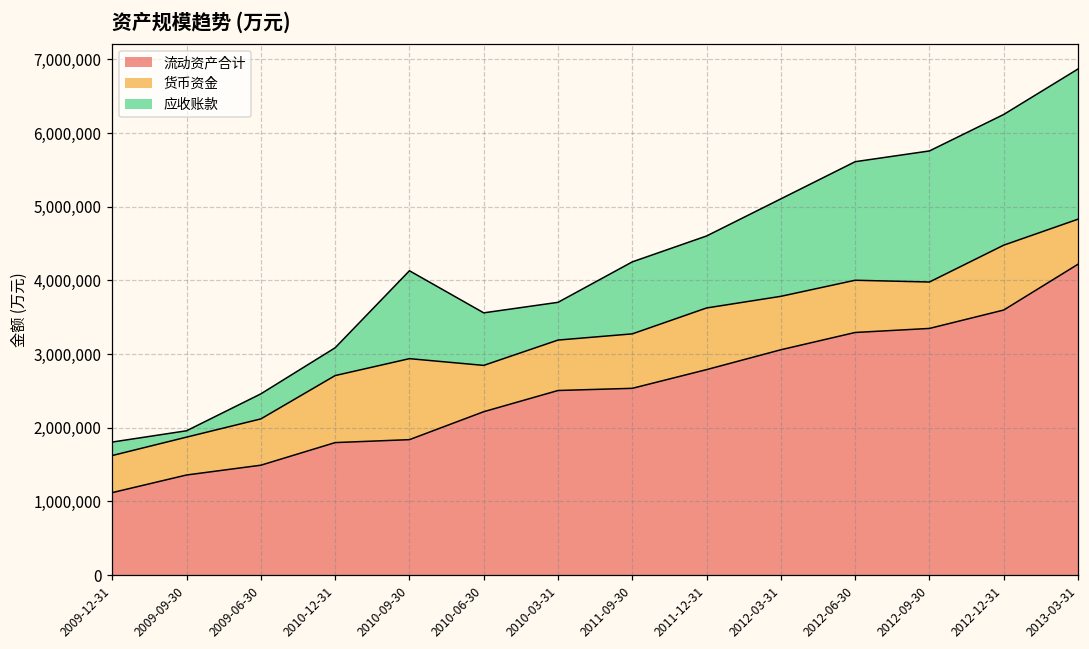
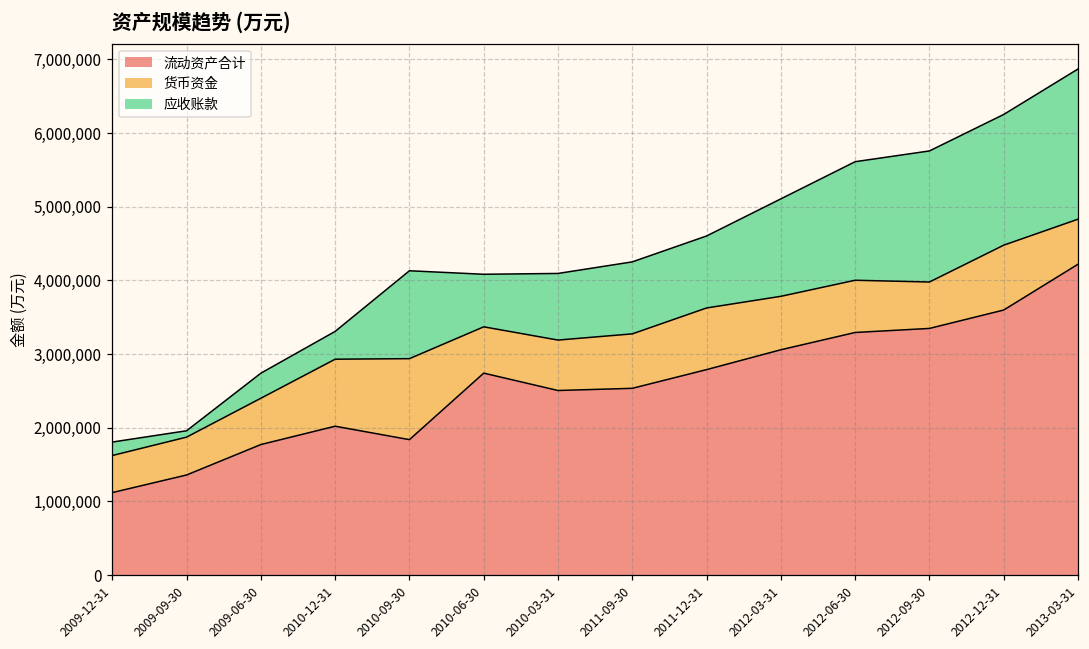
  {
    "流动资产合计": {
      "2009-12-31": "1,100,000",
      "2009-09-30": "1,400,000",
-     "2009-06-30": "1,500,000",
-     "2010-12-31": "1,800,000",
+     "2009-06-30": "1,800,000",
+     "2010-12-31": "2,000,000",
      "2010-09-30": "1,800,000",
-     "2010-06-30": "2,200,000",
+     "2010-06-30": "2,700,000",
      "2010-03-31": "2,500,000",
      "2011-09-30": "2,500,000",
      "2011-12-31": "2,800,000",
      "2012-03-31": "3,100,000",
      "2012-06-30": "3,300,000",
      "2012-09-30": "3,300,000",
      "2012-12-31": "3,600,000",
      "2013-03-31": "4,200,000"
    },
    "货币资金": {
      "2009-12-31": "500,000",
      "2009-09-30": "500,000",
      "2009-06-30": "600,000",
      "2010-12-31": "900,000",
      "2010-09-30": "1,100,000",
      "2010-06-30": "600,000",
      "2010-03-31": "700,000",
      "2011-09-30": "700,000",
      "2011-12-31": "800,000",
      "2012-03-31": "700,000",
      "2012-06-30": "700,000",
      "2012-09-30": "600,000",
      "2012-12-31": "900,000",
      "2013-03-31": "600,000"
    },
    "应收账款": {
      "2009-12-31": "200,000",
      "2009-09-30": "100,000",
      "2009-06-30": "300,000",
      "2010-12-31": "400,000",
      "2010-09-30": "1,200,000",
      "2010-06-30": "700,000",
-     "2010-03-31": "500,000",
+     "2010-03-31": "900,000",
      "2011-09-30": "1,000,000",
      "2011-12-31": "1,000,000",
      "2012-03-31": "1,300,000",
      "2012-06-30": "1,600,000",
      "2012-09-30": "1,800,000",
      "2012-12-31": "1,800,000",
      "2013-03-31": "2,000,000"
    }
  }
